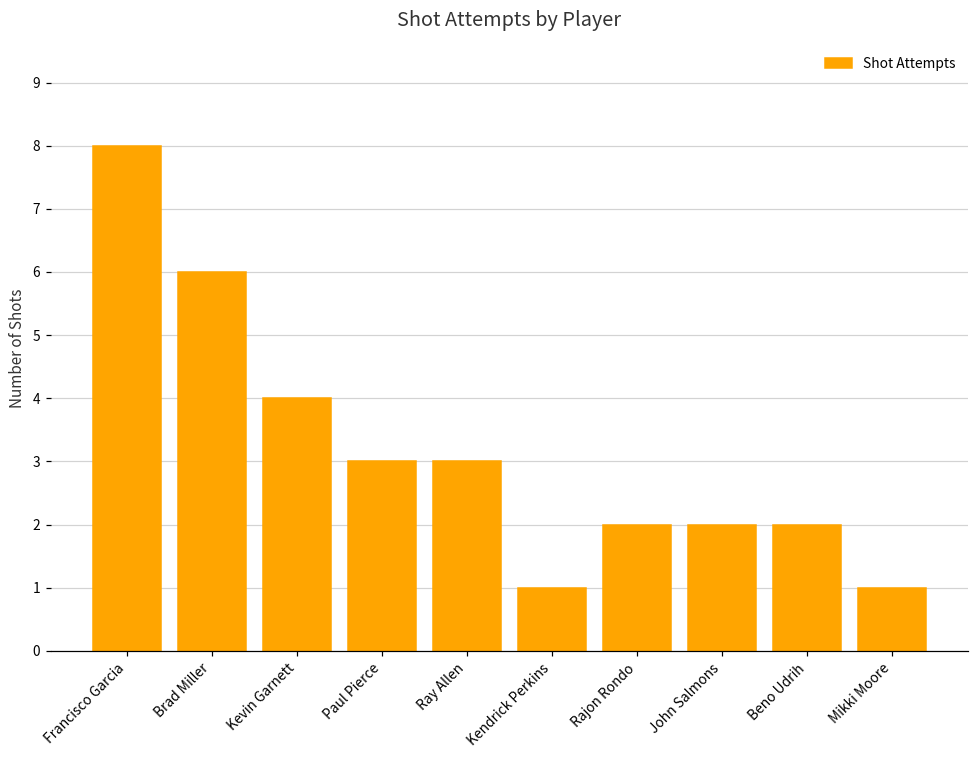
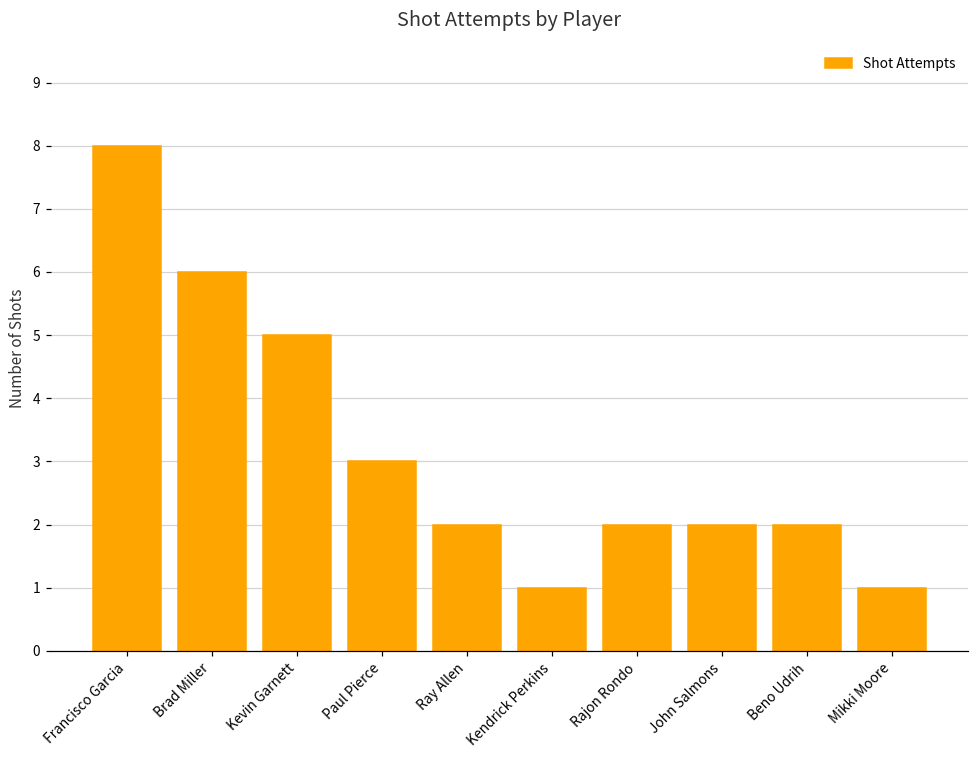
  {
    "Francisco Garcia": 8,
    "Brad Miller": 6,
-   "Kevin Garnett": 4,
+   "Kevin Garnett": 5,
    "Paul Pierce": 3,
-   "Ray Allen": 3,
+   "Ray Allen": 2,
    "Kendrick Perkins": 1,
    "Rajon Rondo": 2,
    "John Salmons": 2,
    "Beno Udrih": 2,
    "Mikki Moore": 1
  }
